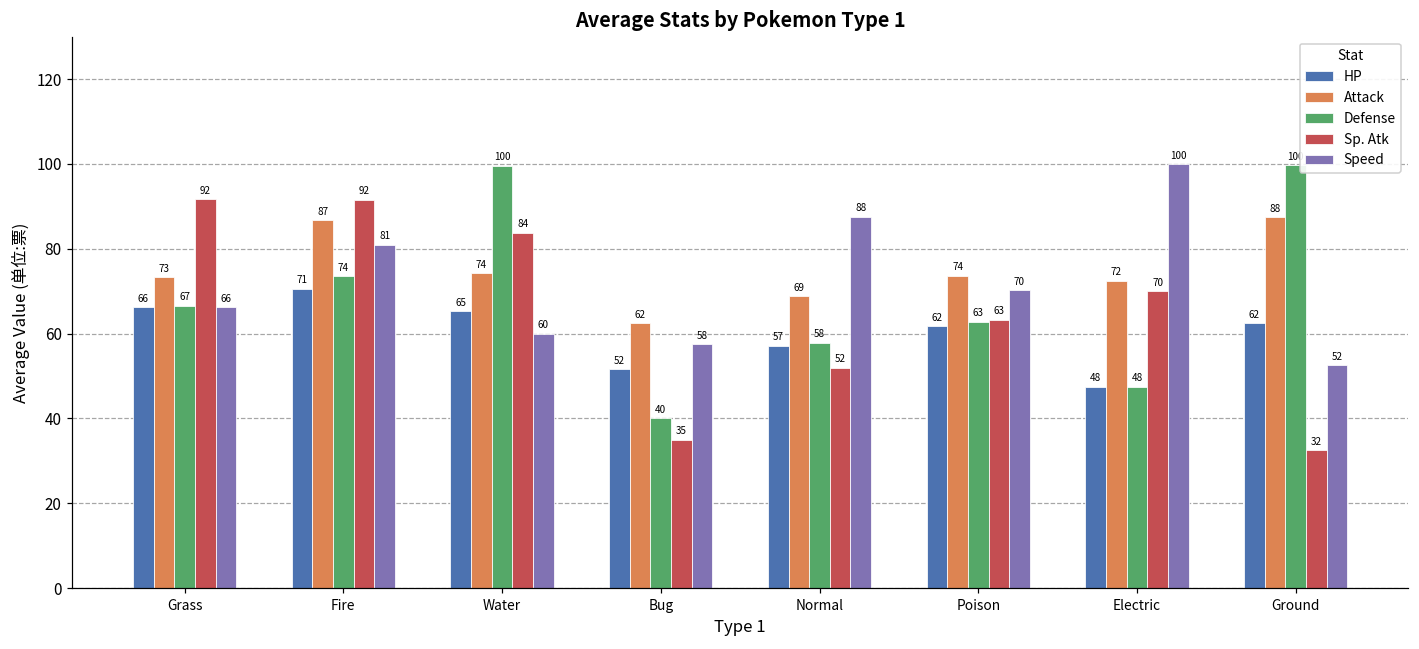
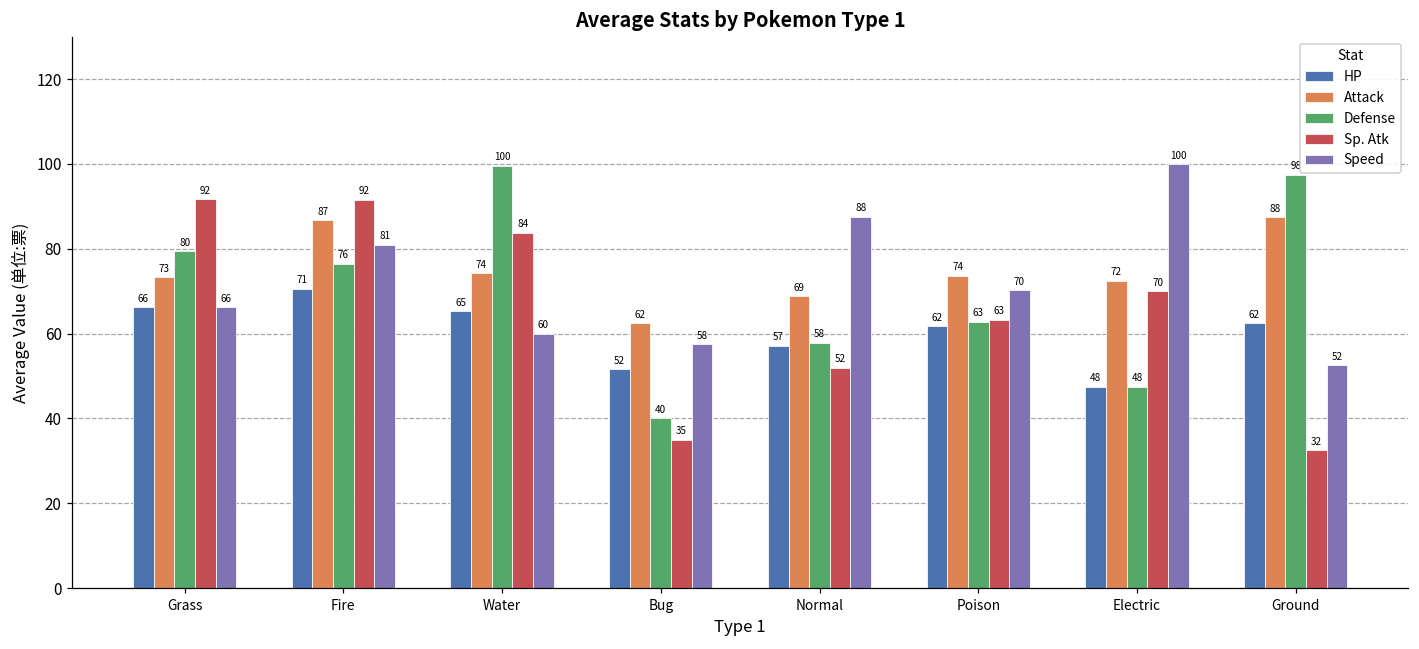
  {
    "Defense": {
-     "Grass": 67,
-     "Fire": 74,
+     "Grass": 80,
+     "Fire": 76,
      "Water": 100,
      "Bug": 40,
      "Normal": 58,
      "Poison": 63,
      "Electric": 48,
-     "Ground": 100
+     "Ground": 98
    }
  }
